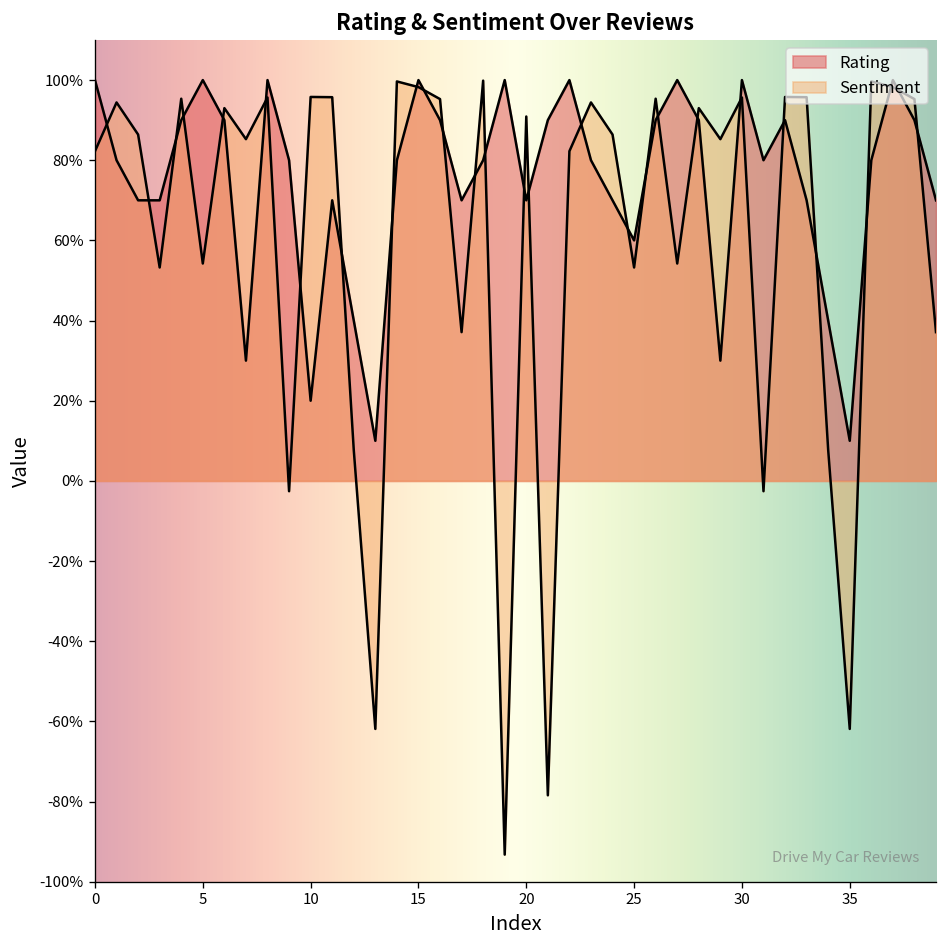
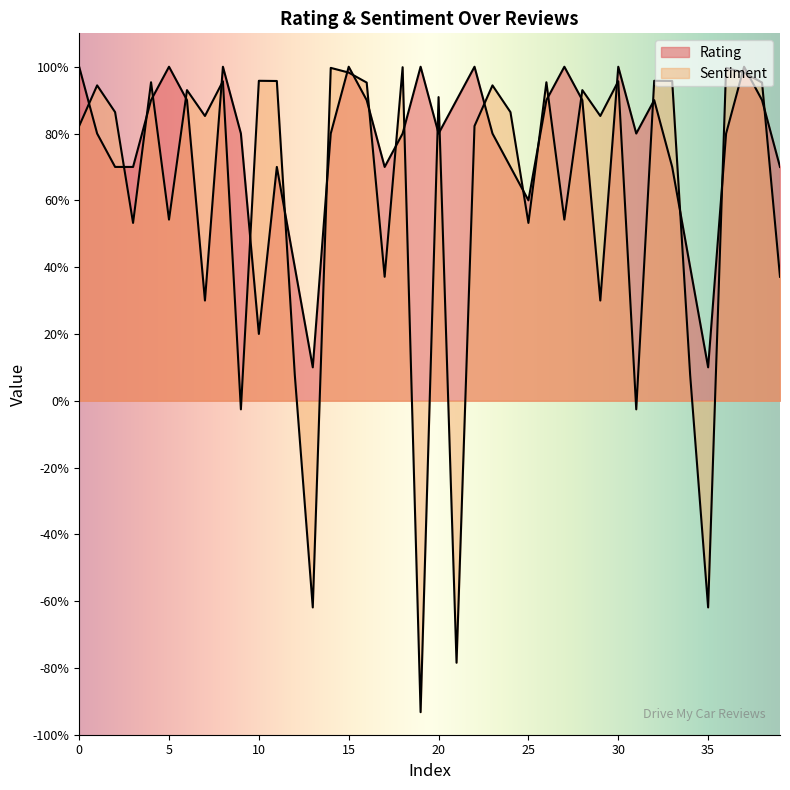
  {
    "Rating": {
      "0": "100%",
      "5": "100%",
      "10": "20%",
      "15": "100%",
-     "20": "70%",
+     "20": "80%",
      "25": "60%",
      "30": "100%",
      "35": "10%"
    }
  }
